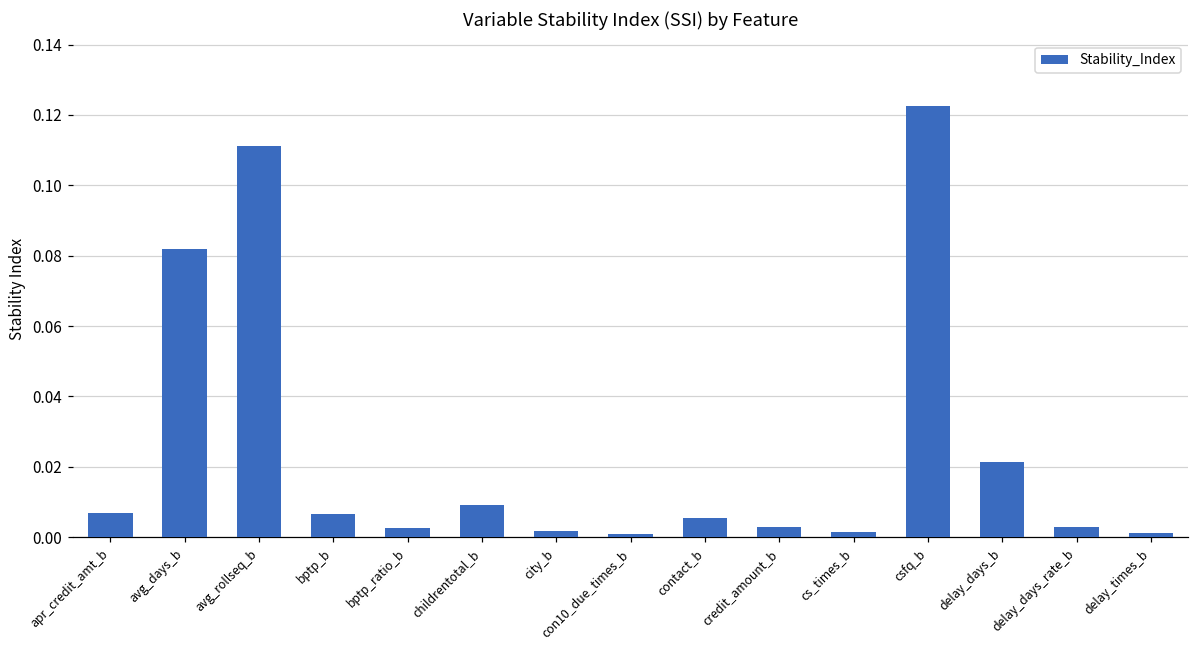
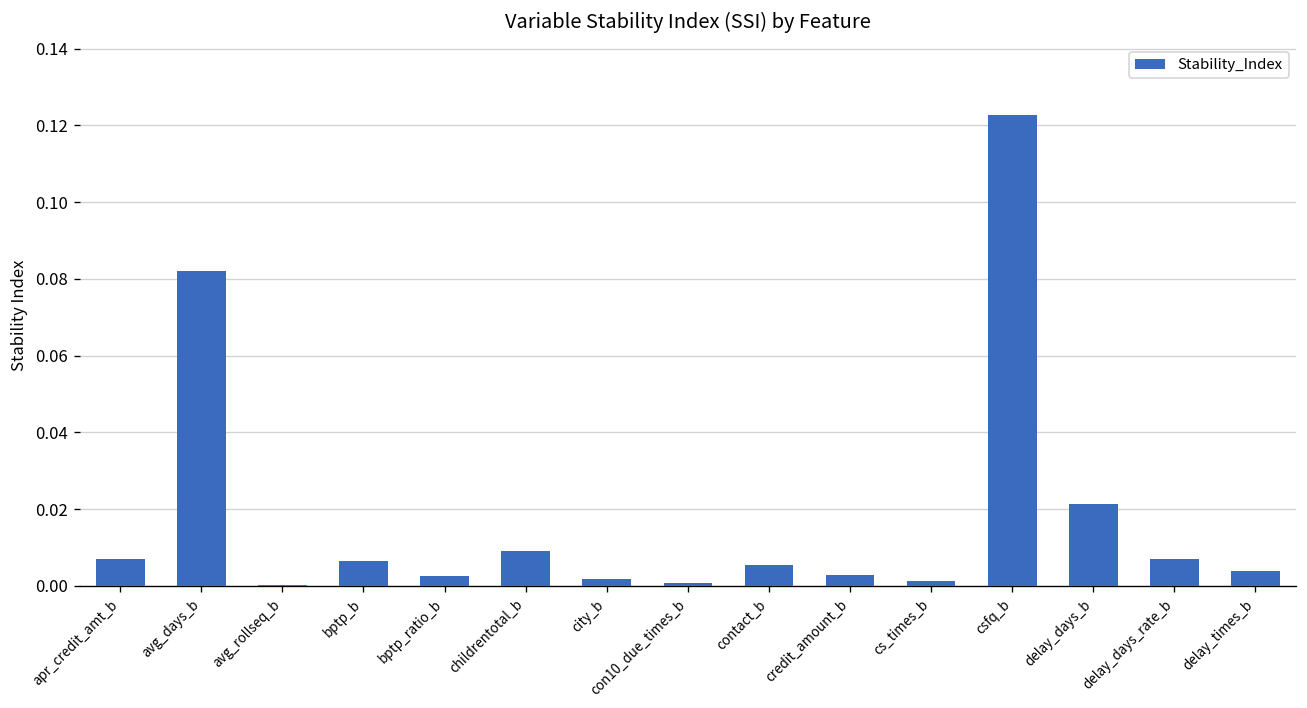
  {
    "apr_credit_amt_b": 0.007,
    "avg_days_b": 0.082,
-   "avg_rollseq_b": 0.111,
+   "avg_rollseq_b": 0.000,
    "bptp_b": 0.007,
    "bptp_ratio_b": 0.003,
    "childrentotal_b": 0.009,
    "city_b": 0.002,
    "con10_due_times_b": 0.001,
    "contact_b": 0.005,
    "credit_amount_b": 0.003,
    "cs_times_b": 0.001,
    "csfq_b": 0.123,
    "delay_days_b": 0.021,
-   "delay_days_rate_b": 0.003,
-   "delay_times_b": 0.001
+   "delay_days_rate_b": 0.007,
+   "delay_times_b": 0.004
  }
